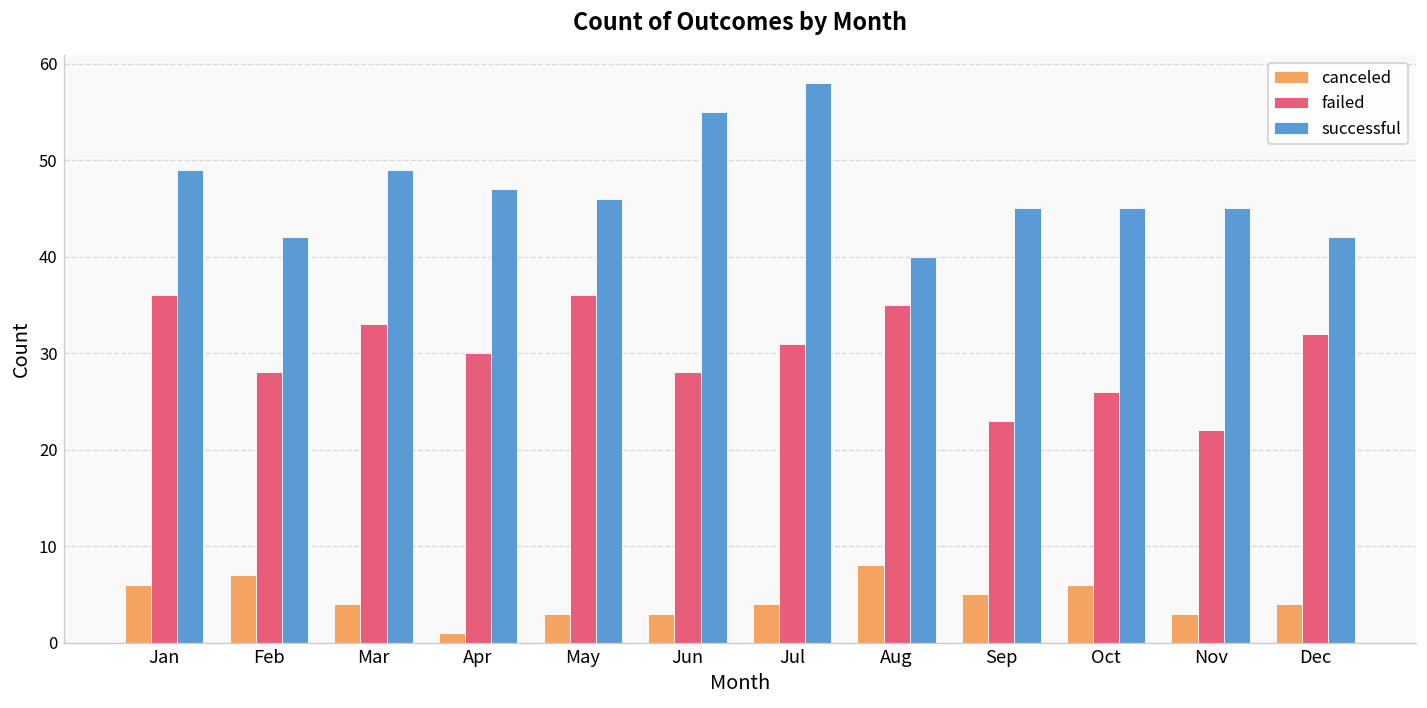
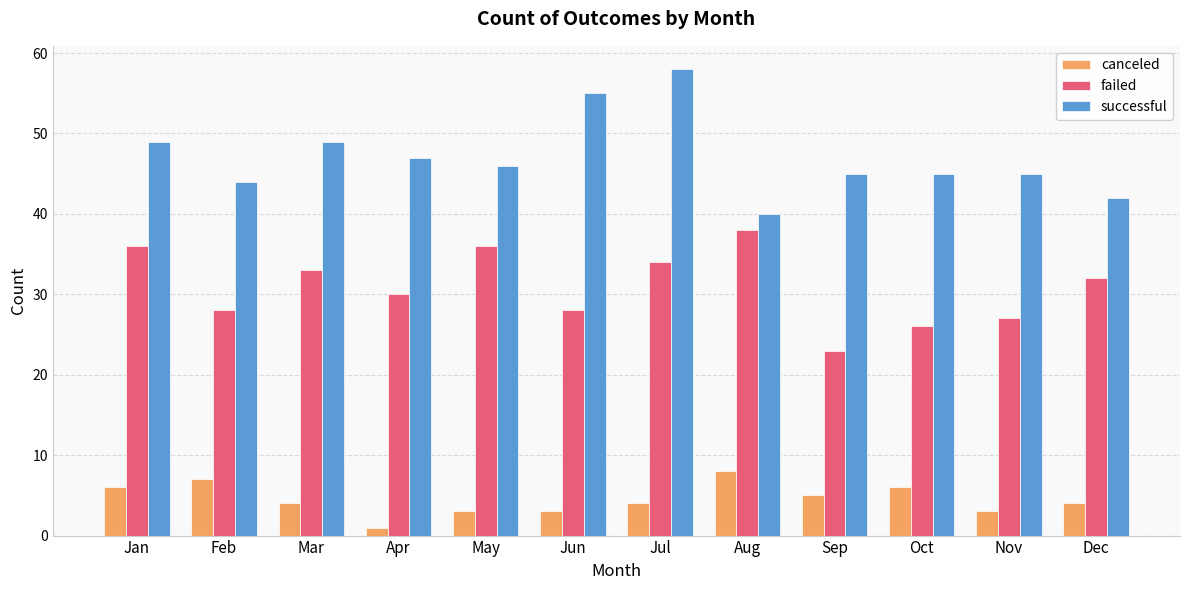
  {
    "canceled": {
      "Jan": 6,
      "Feb": 7,
      "Mar": 4,
      "Apr": 1,
      "May": 3,
      "Jun": 3,
      "Jul": 4,
      "Aug": 8,
      "Sep": 5,
      "Oct": 6,
      "Nov": 3,
      "Dec": 4
    },
    "failed": {
      "Jan": 36,
      "Feb": 28,
      "Mar": 33,
      "Apr": 30,
      "May": 36,
      "Jun": 28,
-     "Jul": 31,
-     "Aug": 35,
+     "Jul": 34,
+     "Aug": 38,
      "Sep": 23,
      "Oct": 26,
-     "Nov": 22,
+     "Nov": 27,
      "Dec": 32
    },
    "successful": {
      "Jan": 49,
-     "Feb": 42,
+     "Feb": 44,
      "Mar": 49,
      "Apr": 47,
      "May": 46,
      "Jun": 55,
      "Jul": 58,
      "Aug": 40,
      "Sep": 45,
      "Oct": 45,
      "Nov": 45,
      "Dec": 42
    }
  }
